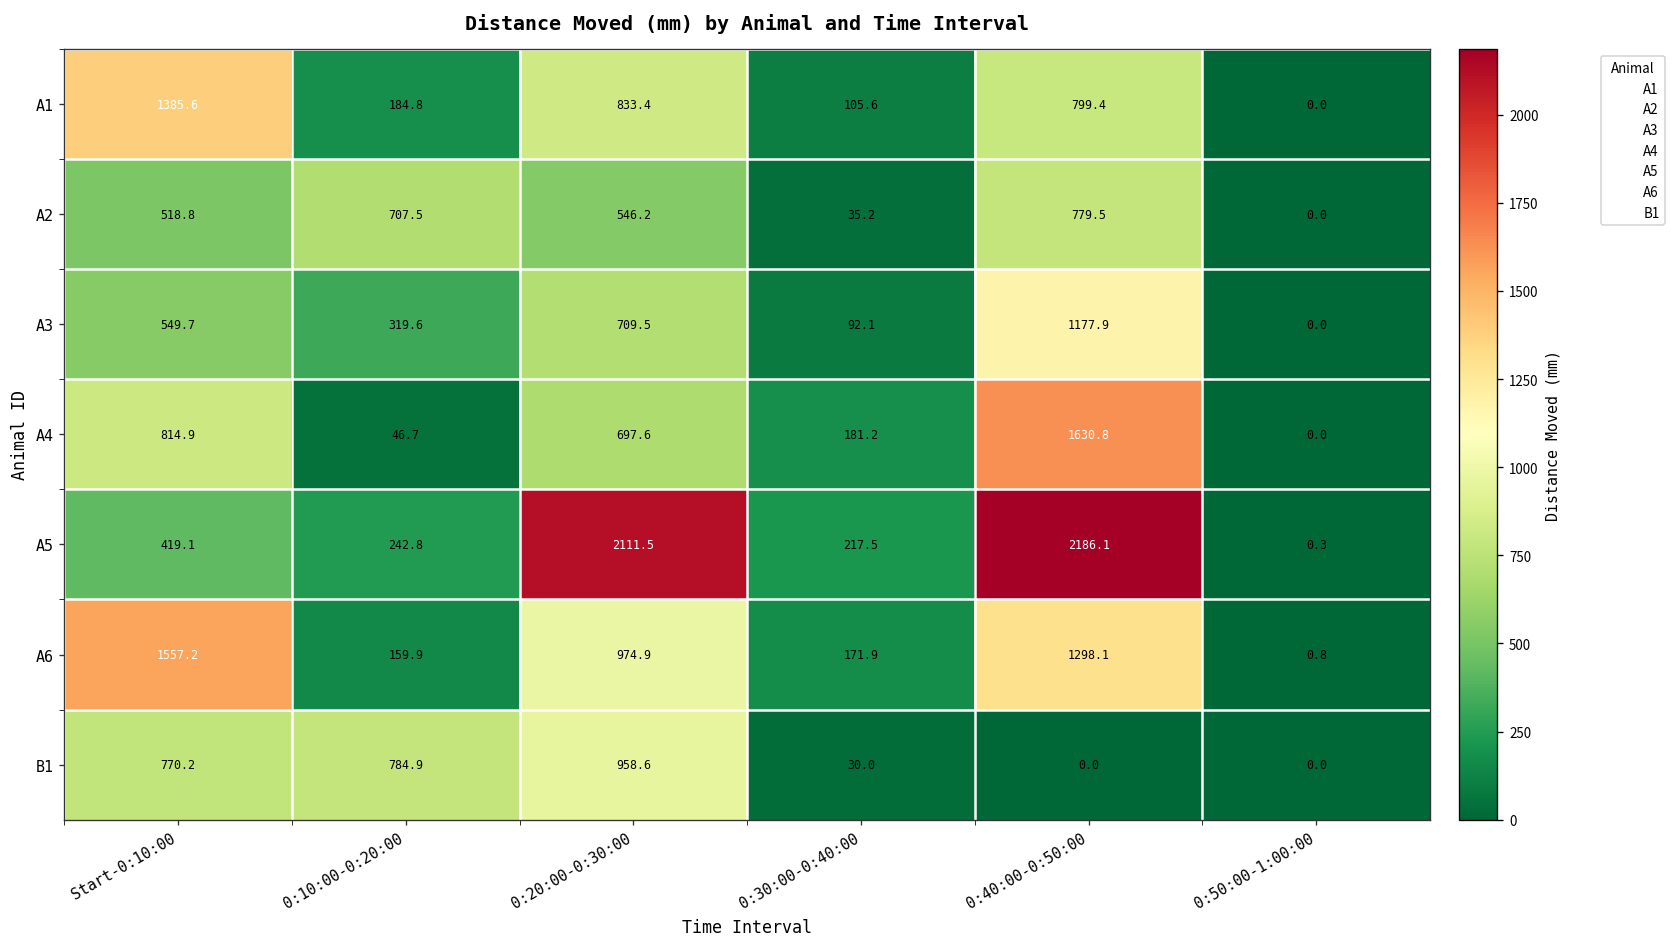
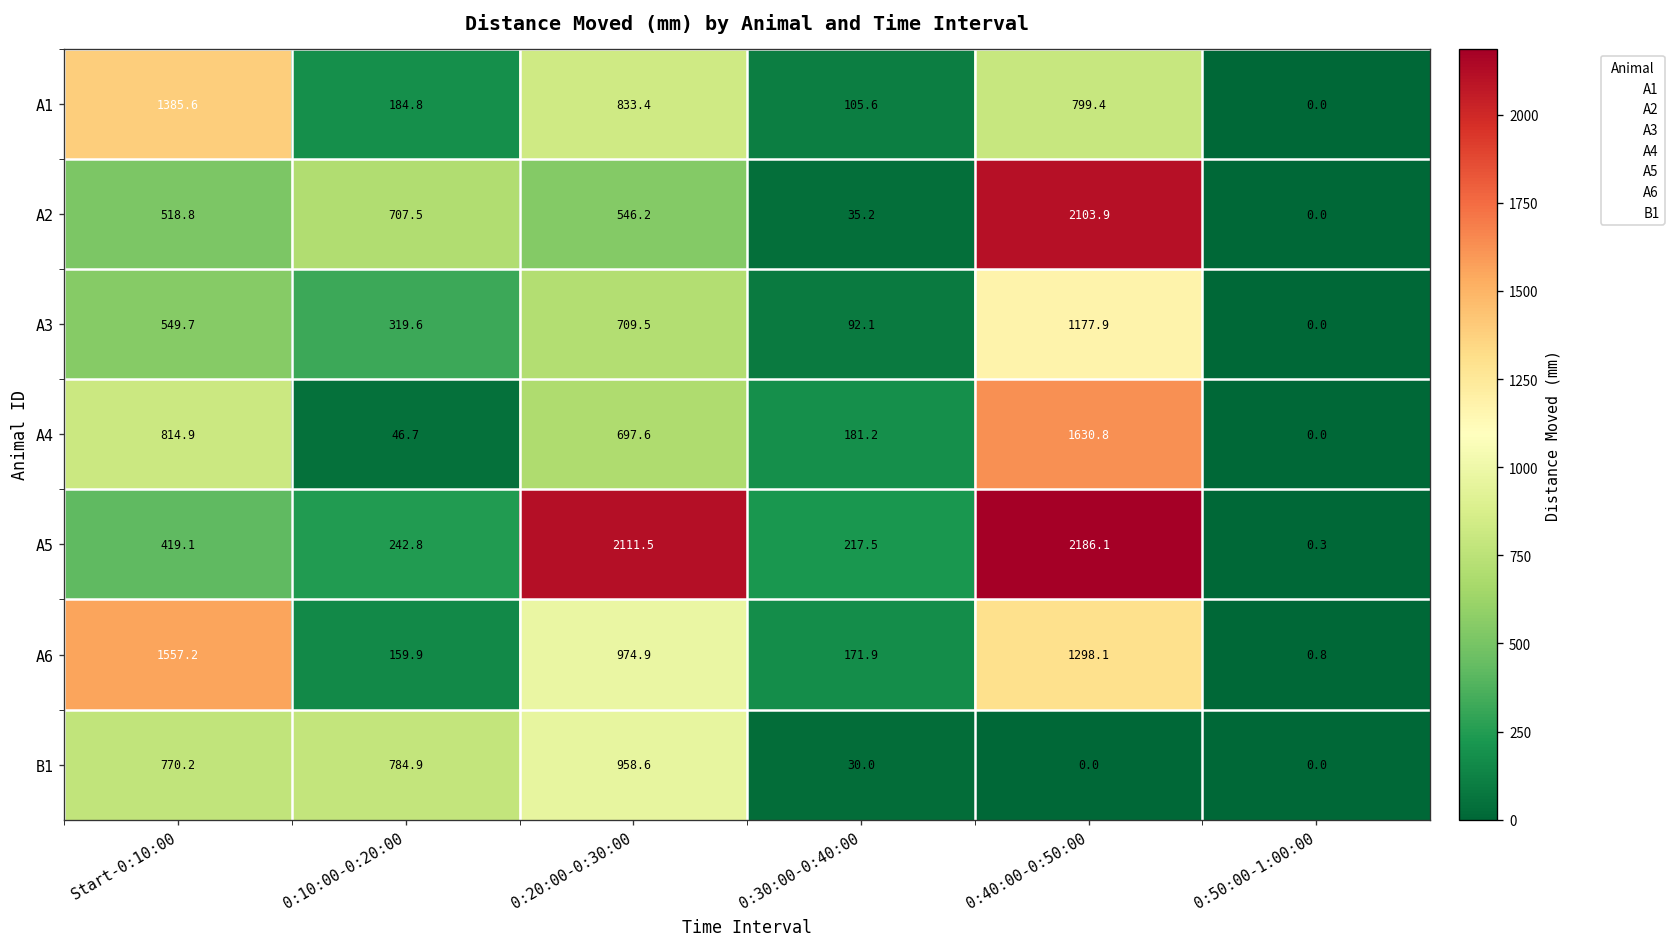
  {
    "A1": {
      "Start-0:10:00": 1385.6,
      "0:10:00-0:20:00": 184.8,
      "0:20:00-0:30:00": 833.4,
      "0:30:00-0:40:00": 105.6,
      "0:40:00-0:50:00": 799.4,
      "0:50:00-1:00:00": 0.0
    },
    "A2": {
      "Start-0:10:00": 518.8,
      "0:10:00-0:20:00": 707.5,
      "0:20:00-0:30:00": 546.2,
      "0:30:00-0:40:00": 35.2,
-     "0:40:00-0:50:00": 779.5,
+     "0:40:00-0:50:00": 2103.9,
      "0:50:00-1:00:00": 0.0
    },
    "A3": {
      "Start-0:10:00": 549.7,
      "0:10:00-0:20:00": 319.6,
      "0:20:00-0:30:00": 709.5,
      "0:30:00-0:40:00": 92.1,
      "0:40:00-0:50:00": 1177.9,
      "0:50:00-1:00:00": 0.0
    },
    "A4": {
      "Start-0:10:00": 814.9,
      "0:10:00-0:20:00": 46.7,
      "0:20:00-0:30:00": 697.6,
      "0:30:00-0:40:00": 181.2,
      "0:40:00-0:50:00": 1630.8,
      "0:50:00-1:00:00": 0.0
    },
    "A5": {
      "Start-0:10:00": 419.1,
      "0:10:00-0:20:00": 242.8,
      "0:20:00-0:30:00": 2111.5,
      "0:30:00-0:40:00": 217.5,
      "0:40:00-0:50:00": 2186.1,
      "0:50:00-1:00:00": 0.3
    },
    "A6": {
      "Start-0:10:00": 1557.2,
      "0:10:00-0:20:00": 159.9,
      "0:20:00-0:30:00": 974.9,
      "0:30:00-0:40:00": 171.9,
      "0:40:00-0:50:00": 1298.1,
      "0:50:00-1:00:00": 0.8
    },
    "B1": {
      "Start-0:10:00": 770.2,
      "0:10:00-0:20:00": 784.9,
      "0:20:00-0:30:00": 958.6,
      "0:30:00-0:40:00": 30.0,
      "0:40:00-0:50:00": 0.0,
      "0:50:00-1:00:00": 0.0
    }
  }
